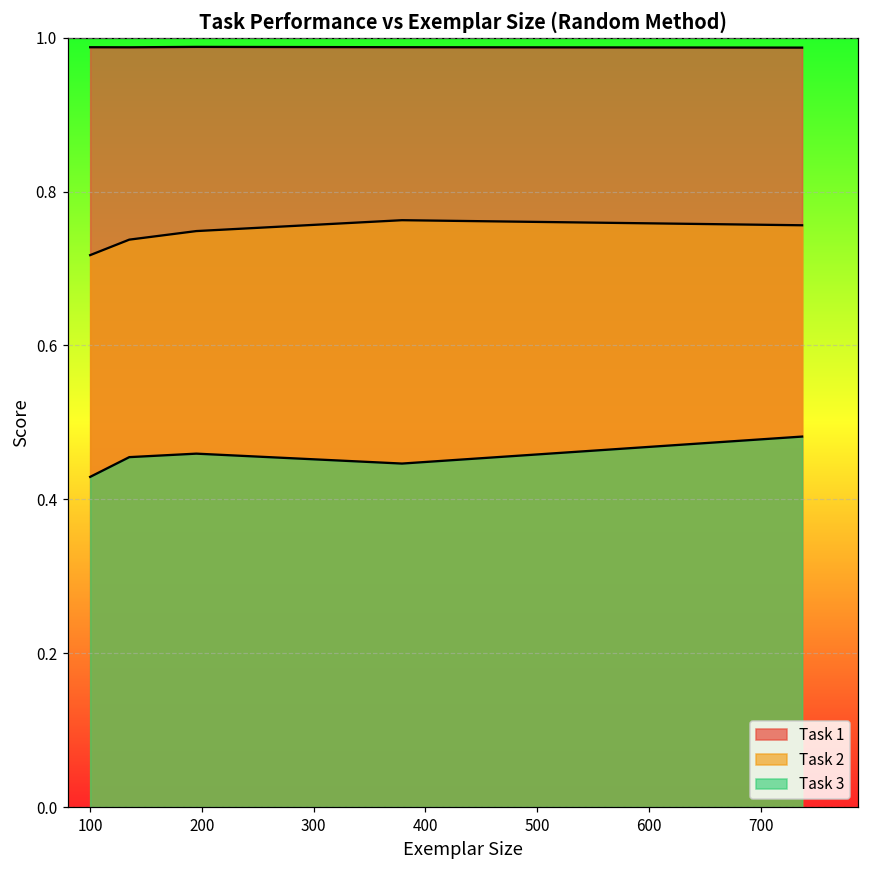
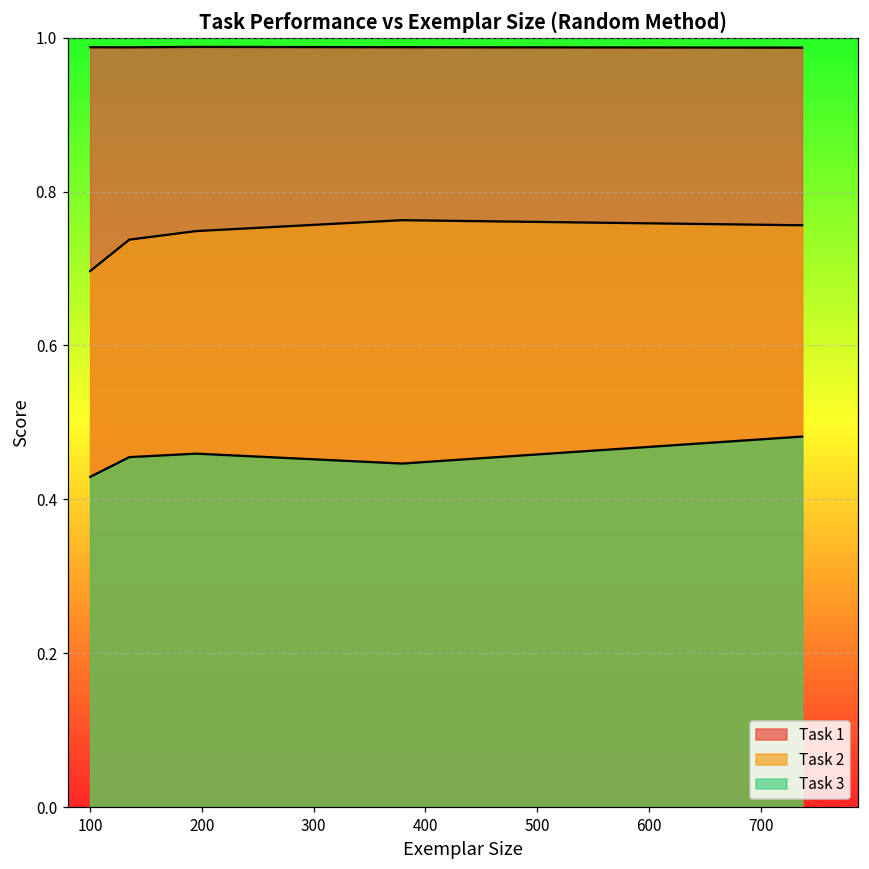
  {
    "Task 1": {
      "100": 0.99
    },
    "Task 2": {
-     "100": 0.72
+     "100": 0.70
    },
    "Task 3": {
      "100": 0.43
    }
  }
